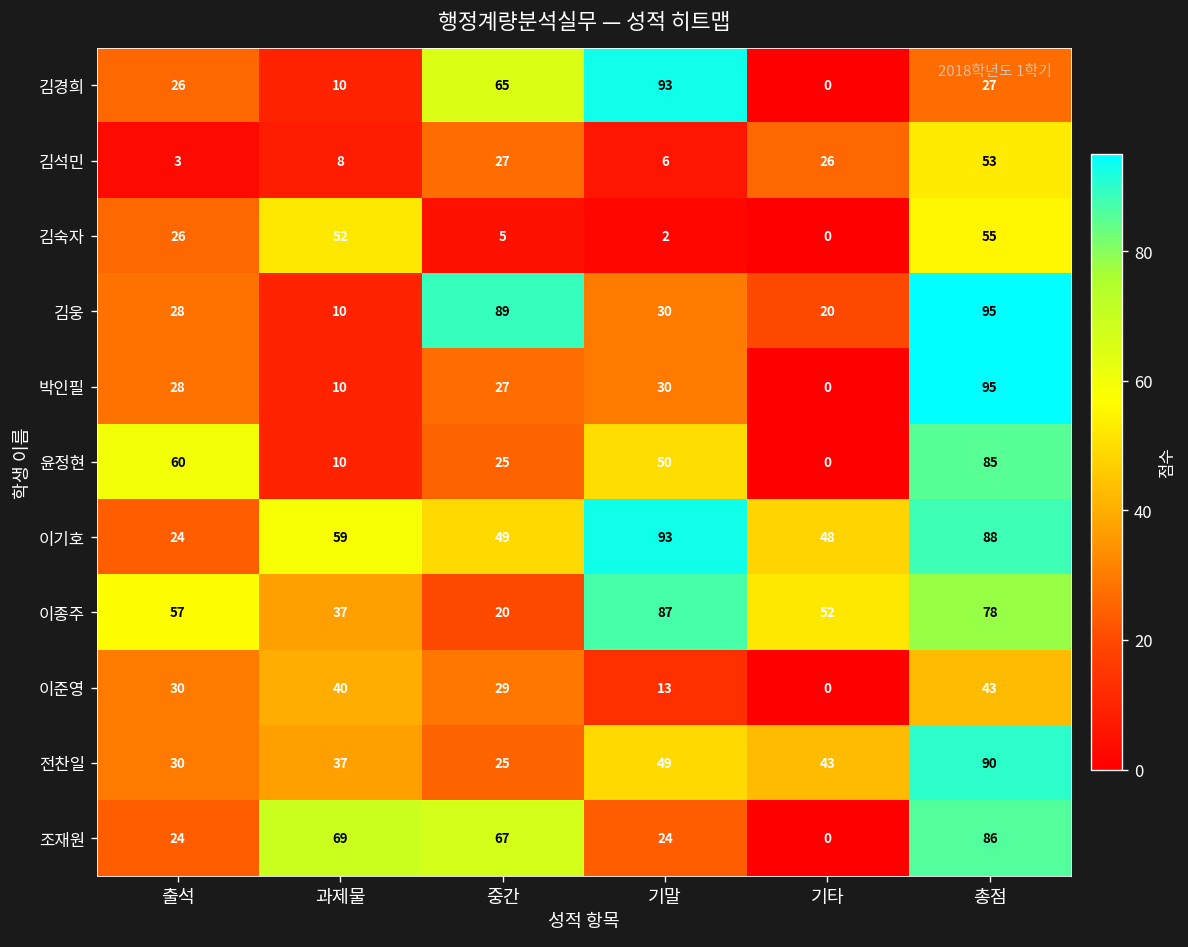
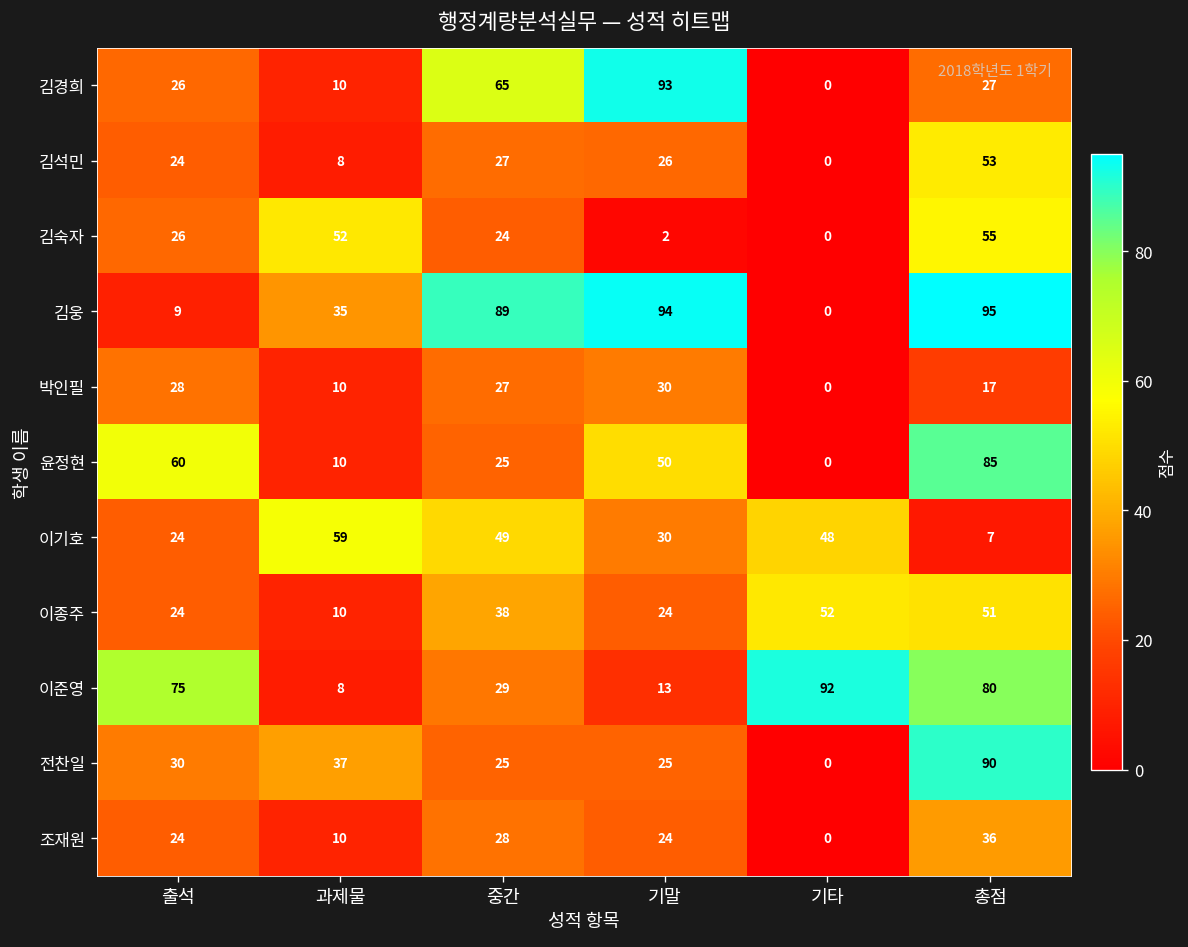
  {
    "김경희": {
      "출석": 26,
      "과제물": 10,
      "중간": 65,
      "기말": 93,
      "기타": 0
    },
    "김석민": {
-     "출석": 3,
+     "출석": 24,
      "과제물": 8,
      "중간": 27,
-     "기말": 6,
-     "기타": 26,
+     "기말": 26,
+     "기타": 0,
      "총점": 53
    },
    "김숙자": {
      "출석": 26,
      "과제물": 52,
-     "중간": 5,
+     "중간": 24,
      "기말": 2,
      "기타": 0,
      "총점": 55
    },
    "김웅": {
-     "출석": 28,
-     "과제물": 10,
+     "출석": 9,
+     "과제물": 35,
      "중간": 89,
-     "기말": 30,
-     "기타": 20,
+     "기말": 94,
+     "기타": 0,
      "총점": 95
    },
    "박인필": {
      "출석": 28,
      "과제물": 10,
      "중간": 27,
      "기말": 30,
      "기타": 0,
-     "총점": 95
+     "총점": 17
    },
    "윤정현": {
      "출석": 60,
      "과제물": 10,
      "중간": 25,
      "기말": 50,
      "기타": 0,
      "총점": 85
    },
    "이기호": {
      "출석": 24,
      "과제물": 59,
      "중간": 49,
-     "기말": 93,
+     "기말": 30,
      "기타": 48,
-     "총점": 88
+     "총점": 7
    },
    "이종주": {
-     "출석": 57,
-     "과제물": 37,
-     "중간": 20,
-     "기말": 87,
+     "출석": 24,
+     "과제물": 10,
+     "중간": 38,
+     "기말": 24,
      "기타": 52,
-     "총점": 78
+     "총점": 51
    },
    "이준영": {
-     "출석": 30,
-     "과제물": 40,
+     "출석": 75,
+     "과제물": 8,
      "중간": 29,
      "기말": 13,
-     "기타": 0,
-     "총점": 43
+     "기타": 92,
+     "총점": 80
    },
    "전찬일": {
      "출석": 30,
      "과제물": 37,
      "중간": 25,
-     "기말": 49,
-     "기타": 43,
+     "기말": 25,
+     "기타": 0,
      "총점": 90
    },
    "조재원": {
      "출석": 24,
-     "과제물": 69,
-     "중간": 67,
+     "과제물": 10,
+     "중간": 28,
      "기말": 24,
      "기타": 0,
-     "총점": 86
+     "총점": 36
    }
  }
